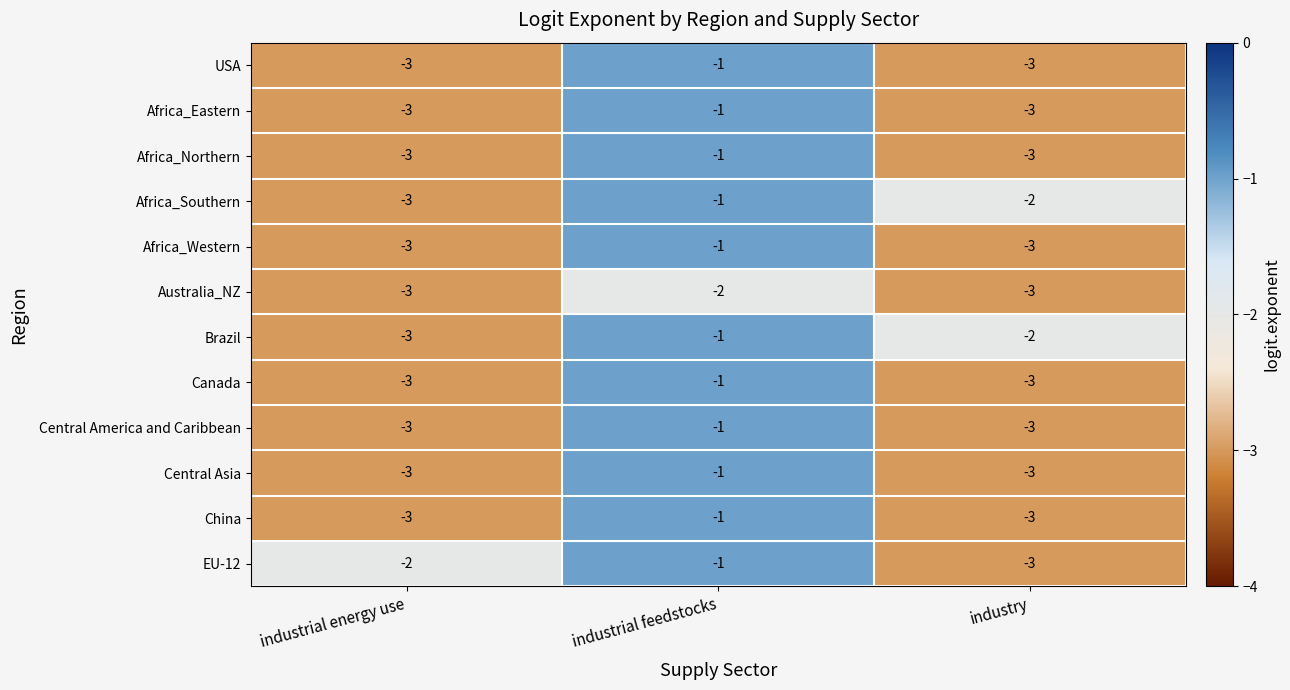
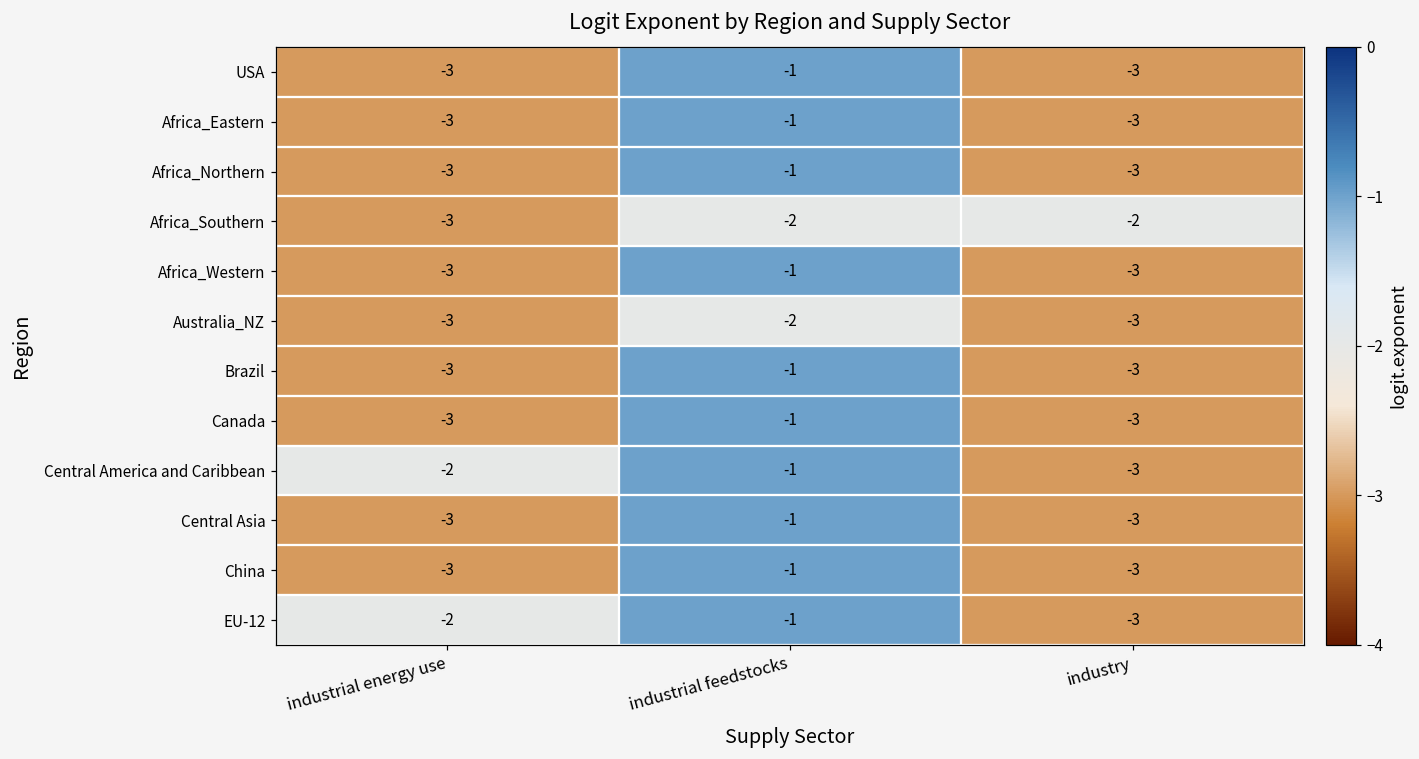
  {
    "USA": {
      "industrial energy use": -3,
      "industrial feedstocks": -1,
      "industry": -3
    },
    "Africa_Eastern": {
      "industrial energy use": -3,
      "industrial feedstocks": -1,
      "industry": -3
    },
    "Africa_Northern": {
      "industrial energy use": -3,
      "industrial feedstocks": -1,
      "industry": -3
    },
    "Africa_Southern": {
      "industrial energy use": -3,
-     "industrial feedstocks": -1,
+     "industrial feedstocks": -2,
      "industry": -2
    },
    "Africa_Western": {
      "industrial energy use": -3,
      "industrial feedstocks": -1,
      "industry": -3
    },
    "Australia_NZ": {
      "industrial energy use": -3,
      "industrial feedstocks": -2,
      "industry": -3
    },
    "Brazil": {
      "industrial energy use": -3,
      "industrial feedstocks": -1,
-     "industry": -2
+     "industry": -3
    },
    "Canada": {
      "industrial energy use": -3,
      "industrial feedstocks": -1,
      "industry": -3
    },
    "Central America and Caribbean": {
-     "industrial energy use": -3,
+     "industrial energy use": -2,
      "industrial feedstocks": -1,
      "industry": -3
    },
    "Central Asia": {
      "industrial energy use": -3,
      "industrial feedstocks": -1,
      "industry": -3
    },
    "China": {
      "industrial energy use": -3,
      "industrial feedstocks": -1,
      "industry": -3
    },
    "EU-12": {
      "industrial energy use": -2,
      "industrial feedstocks": -1,
      "industry": -3
    }
  }
